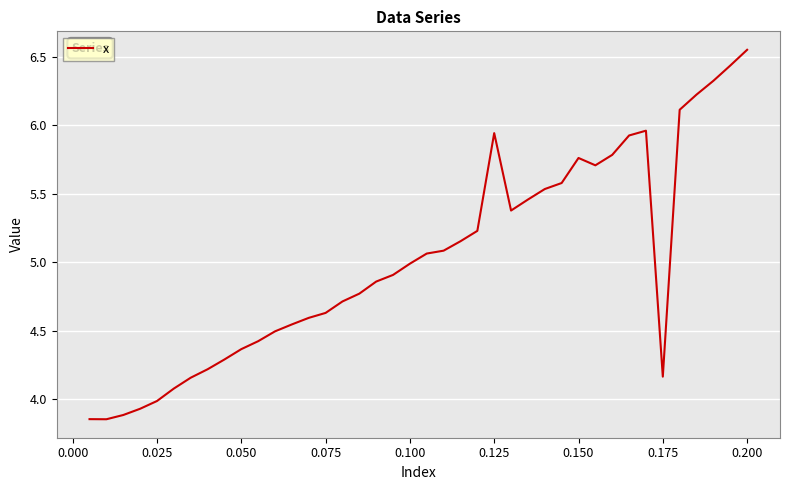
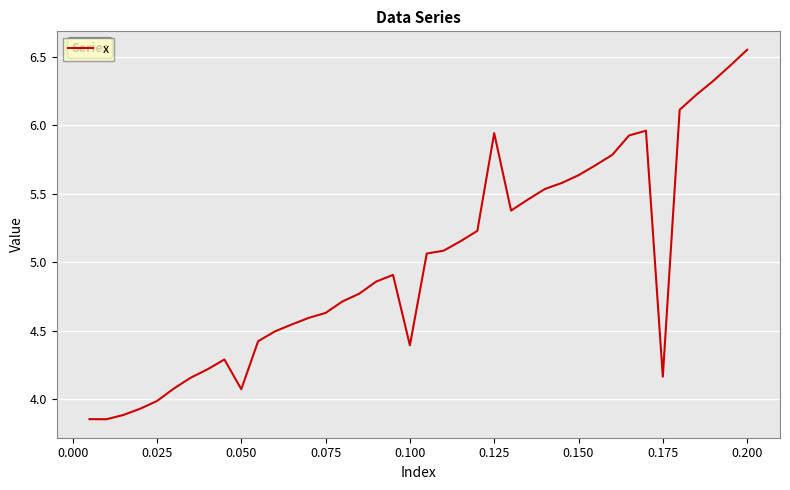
  {
    "0.025": 3.99,
-   "0.050": 4.36,
+   "0.050": 4.07,
    "0.075": 4.63,
-   "0.100": 4.99,
+   "0.100": 4.39,
    "0.125": 5.94,
-   "0.150": 5.76,
+   "0.150": 5.64,
    "0.175": 4.16,
    "0.200": 6.55
  }
